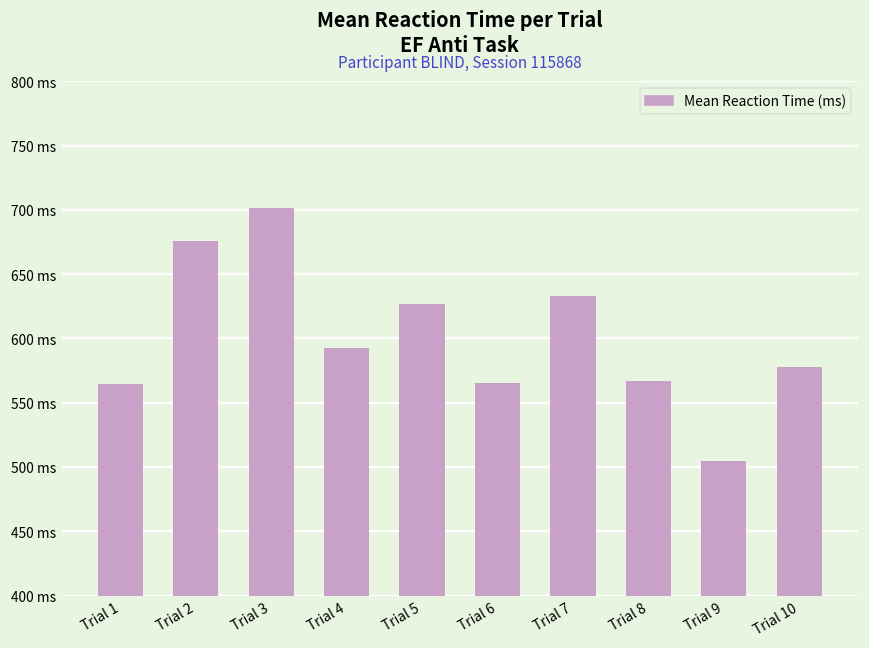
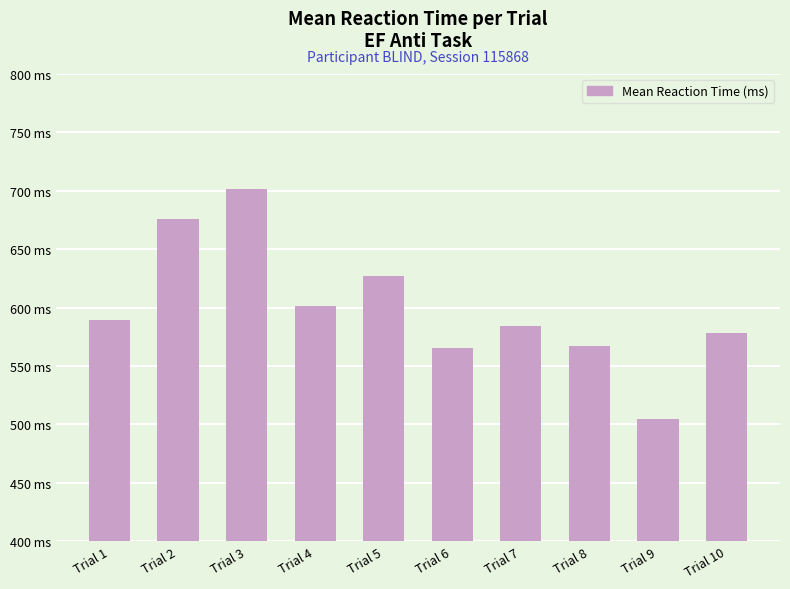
  {
-   "Trial 1": "564 ms",
+   "Trial 1": "590 ms",
    "Trial 2": "676 ms",
    "Trial 3": "701 ms",
-   "Trial 4": "593 ms",
+   "Trial 4": "601 ms",
    "Trial 5": "627 ms",
    "Trial 6": "565 ms",
-   "Trial 7": "633 ms",
+   "Trial 7": "585 ms",
    "Trial 8": "567 ms",
    "Trial 9": "505 ms",
    "Trial 10": "578 ms"
  }
